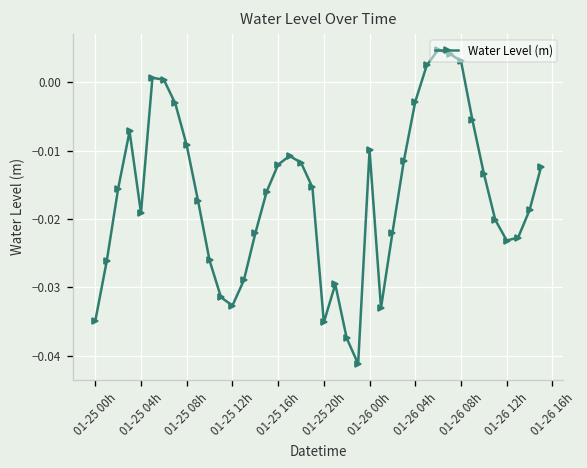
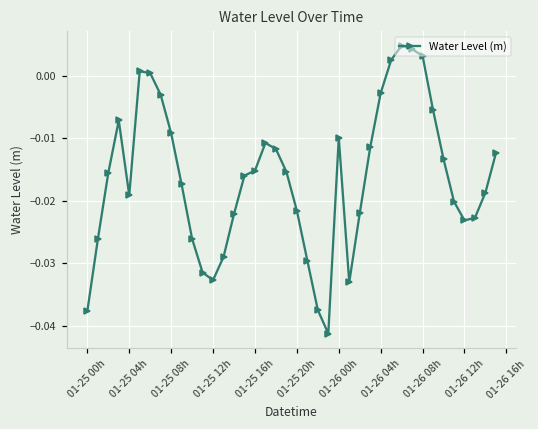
  {
-   "01-25 00h": -0.035,
+   "01-25 00h": -0.038,
    "01-25 04h": -0.019,
    "01-25 08h": -0.009,
    "01-25 12h": -0.033,
-   "01-25 16h": -0.012,
-   "01-25 20h": -0.035,
+   "01-25 16h": -0.015,
+   "01-25 20h": -0.022,
    "01-26 00h": -0.010,
    "01-26 04h": -0.003,
    "01-26 12h": -0.023
  }
